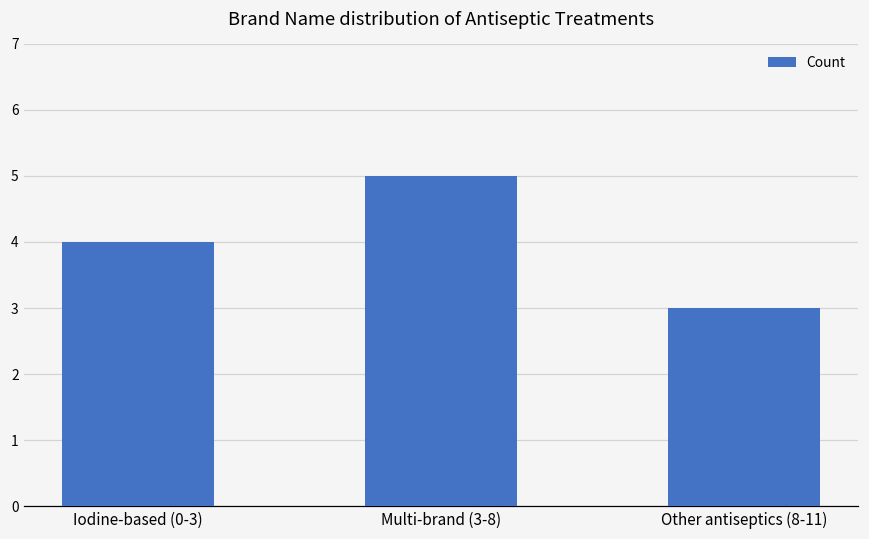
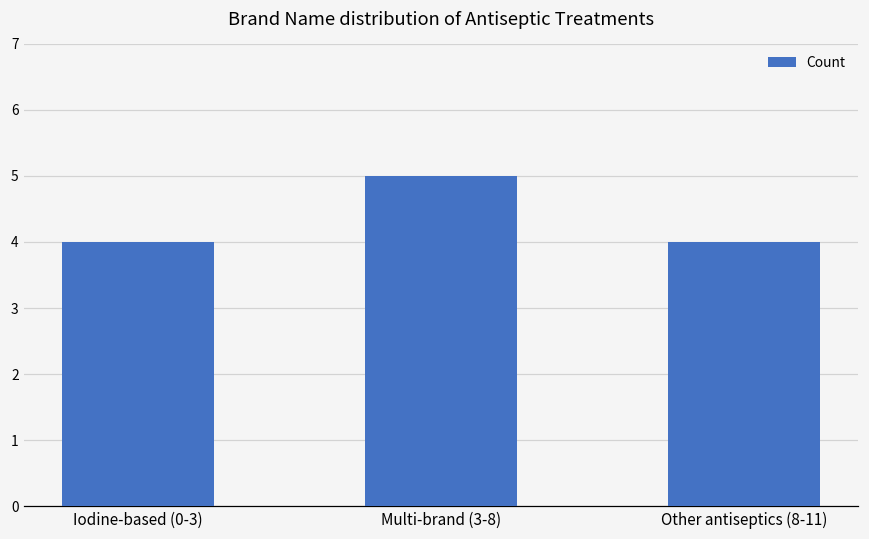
  {
    "Iodine-based (0-3)": 4,
    "Multi-brand (3-8)": 5,
-   "Other antiseptics (8-11)": 3
+   "Other antiseptics (8-11)": 4
  }
